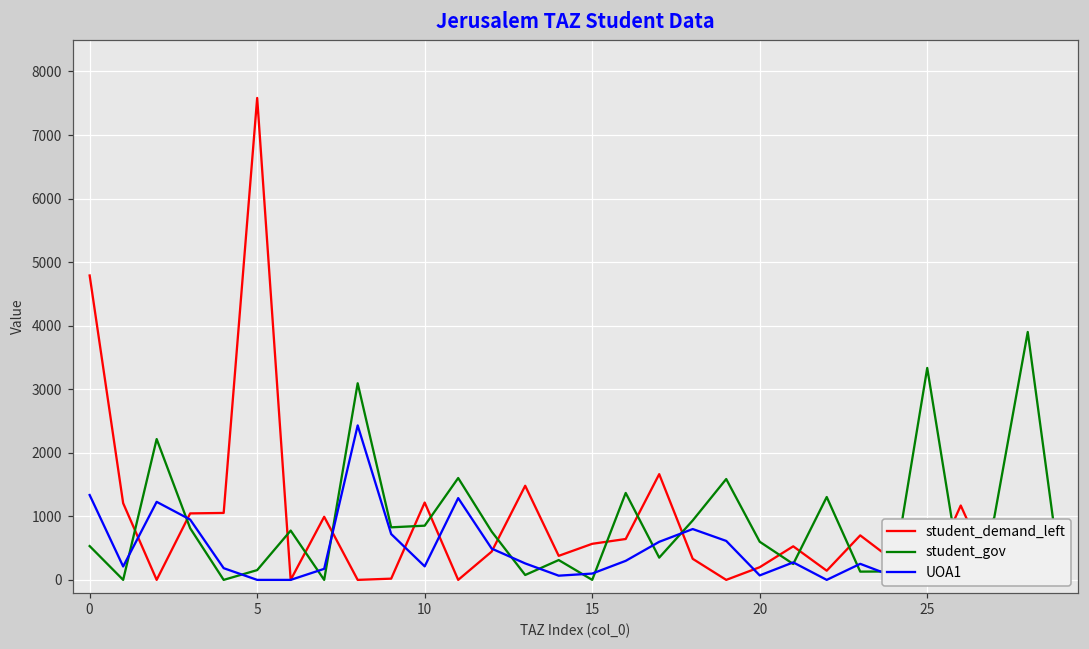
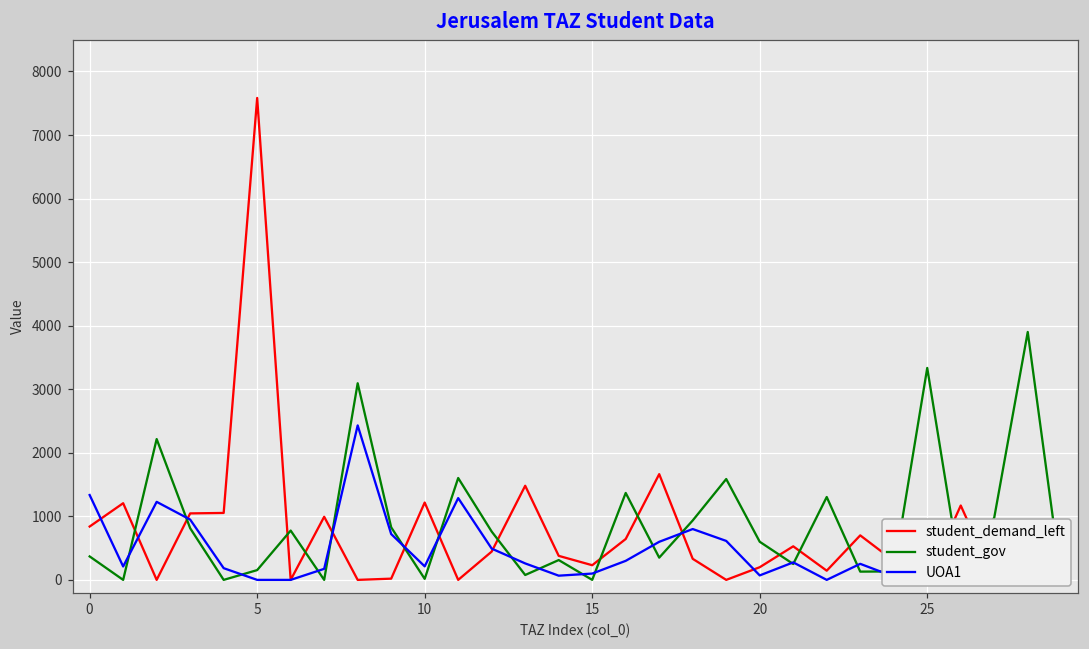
  {
    "student_demand_left": {
-     "0": 4800,
+     "0": 800,
      "5": 7600,
      "10": 1200,
-     "15": 600,
+     "15": 200,
      "20": 200
    },
    "student_gov": {
-     "0": 500,
+     "0": 400,
      "5": 200,
-     "10": 900,
+     "10": 0,
      "15": 0,
      "20": 600,
      "25": 3300
    },
    "UOA1": {
      "0": 1300,
      "5": 0,
      "10": 200,
      "15": 100,
      "20": 100
    }
  }
